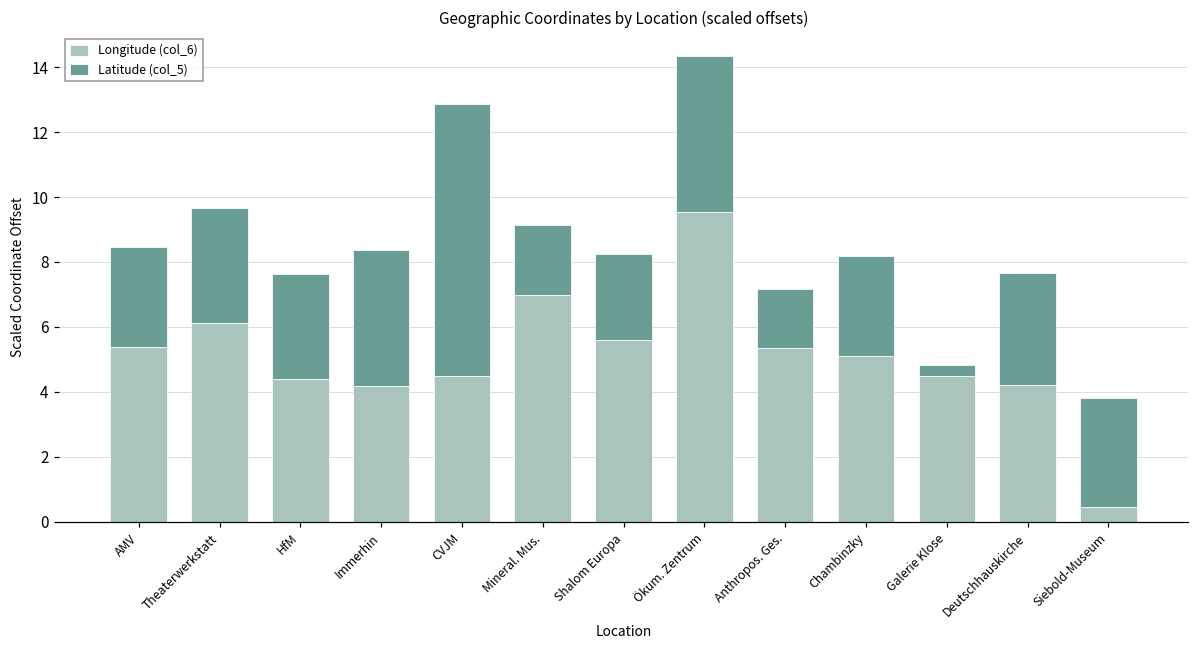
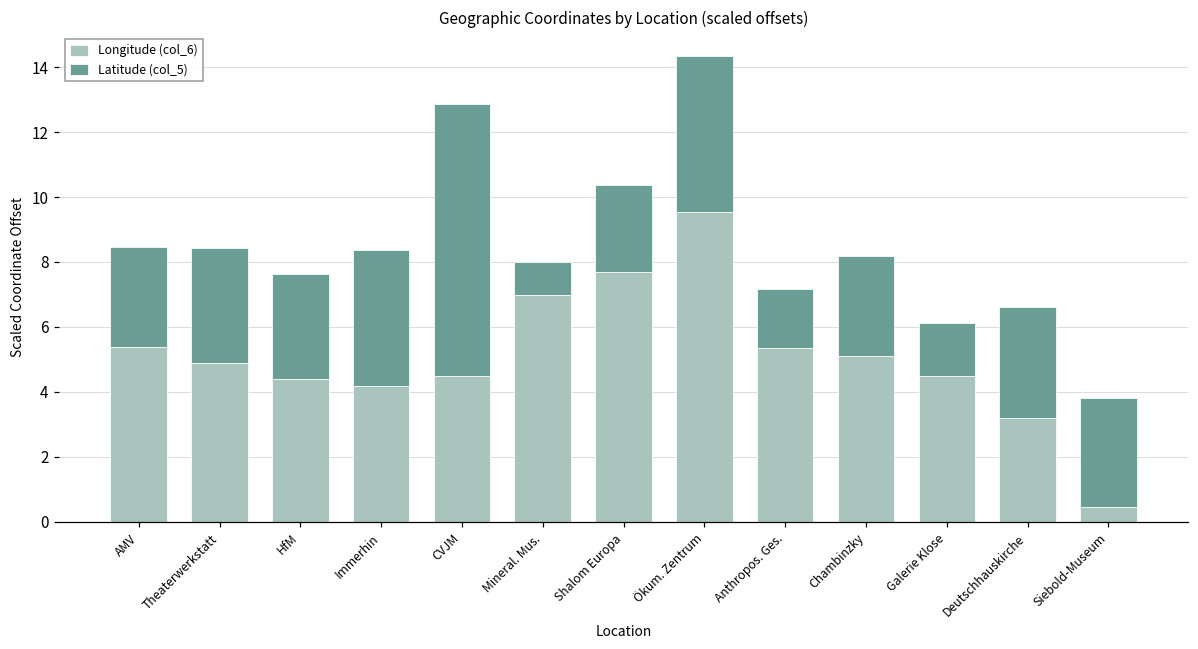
  {
    "Longitude (col_6)": {
      "AMV": 5.4,
-     "Theaterwerkstatt": 6.1,
+     "Theaterwerkstatt": 4.9,
      "HfM": 4.4,
      "Immerhin": 4.2,
      "CVJM": 4.5,
      "Mineral. Mus.": 7.0,
-     "Shalom Europa": 5.6,
+     "Shalom Europa": 7.7,
      "Ökum. Zentrum": 9.5,
      "Anthropos. Ges.": 5.3,
      "Chambinzky": 5.1,
      "Galerie Klose": 4.5,
-     "Deutschhauskirche": 4.2,
+     "Deutschhauskirche": 3.2,
      "Siebold-Museum": 0.4
    },
    "Latitude (col_5)": {
      "AMV": 3.1,
      "Theaterwerkstatt": 3.6,
      "HfM": 3.2,
      "Immerhin": 4.2,
      "CVJM": 8.4,
-     "Mineral. Mus.": 2.2,
+     "Mineral. Mus.": 1.0,
      "Shalom Europa": 2.7,
      "Ökum. Zentrum": 4.8,
      "Anthropos. Ges.": 1.8,
      "Chambinzky": 3.1,
-     "Galerie Klose": 0.3,
+     "Galerie Klose": 1.7,
      "Deutschhauskirche": 3.4,
      "Siebold-Museum": 3.4
    }
  }
